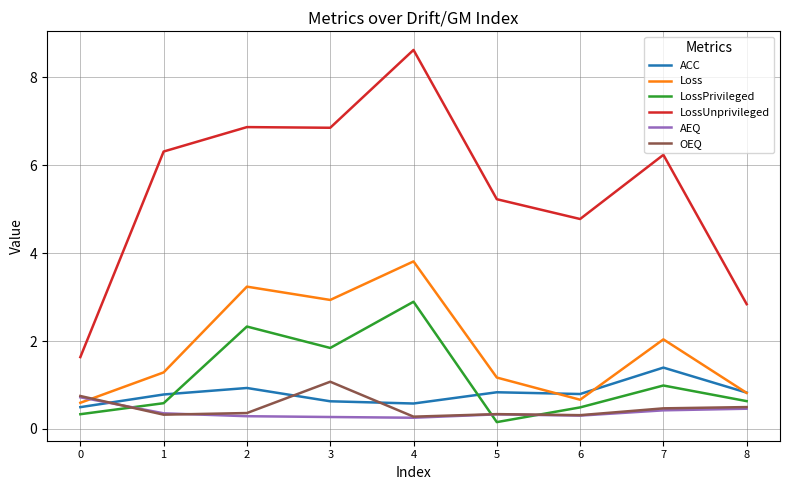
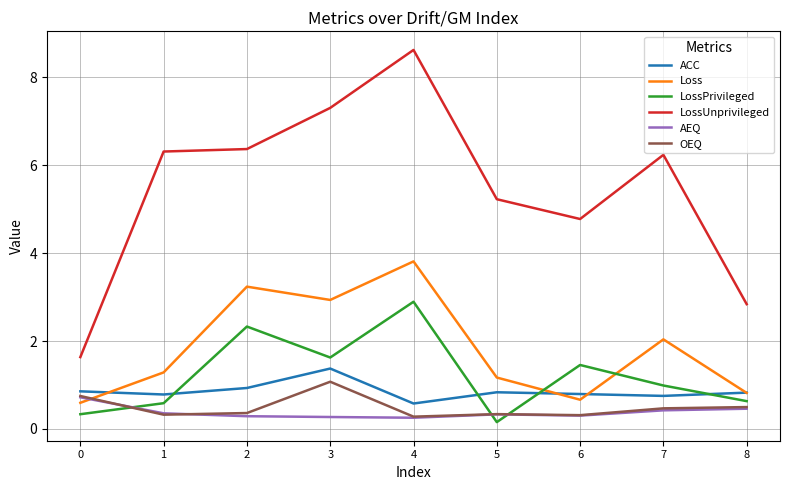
  {
    "ACC": {
-     "0": 0.5,
+     "0": 0.9,
      "1": 0.8,
      "2": 0.9,
-     "3": 0.6,
+     "3": 1.4,
      "4": 0.6,
      "5": 0.8,
      "6": 0.8,
-     "7": 1.4
+     "7": 0.8
    },
    "Loss": {
      "0": 0.6,
      "1": 1.3,
      "2": 3.2,
      "3": 2.9,
      "4": 3.8,
      "5": 1.2,
      "6": 0.7,
      "7": 2.0
    },
    "LossPrivileged": {
      "0": 0.3,
      "1": 0.6,
      "2": 2.3,
-     "3": 1.8,
+     "3": 1.6,
      "4": 2.9,
      "5": 0.2,
-     "6": 0.5,
+     "6": 1.5,
      "7": 1.0,
      "8": 0.6
    },
    "LossUnprivileged": {
      "0": 1.6,
      "1": 6.3,
-     "2": 6.9,
-     "3": 6.9,
+     "2": 6.4,
+     "3": 7.3,
      "4": 8.6,
      "5": 5.2,
      "6": 4.8,
      "7": 6.2,
      "8": 2.8
    },
    "AEQ": {
      "2": 0.3,
      "3": 0.3
    },
    "OEQ": {
      "2": 0.4,
      "3": 1.1
    }
  }
